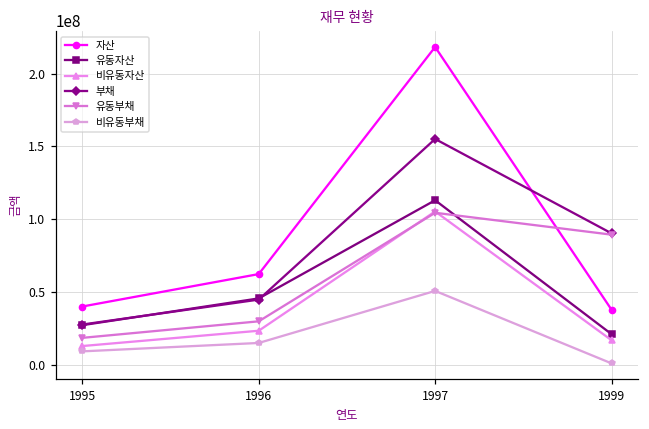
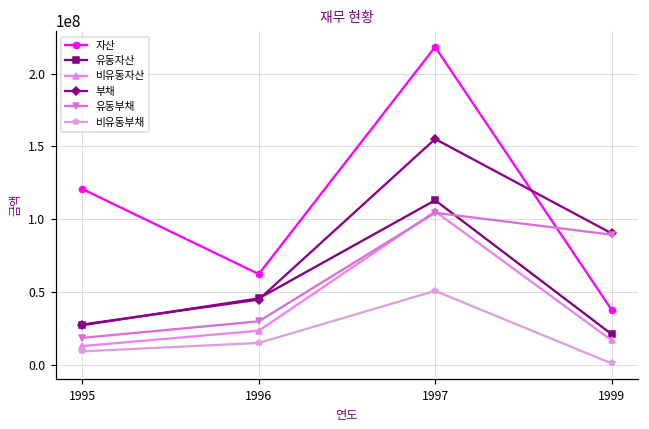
  {
    "자산": {
-     "1995": 40000000,
+     "1995": 121000000,
      "1996": 62000000,
      "1997": 218000000,
      "1999": 38000000
    }
  }
